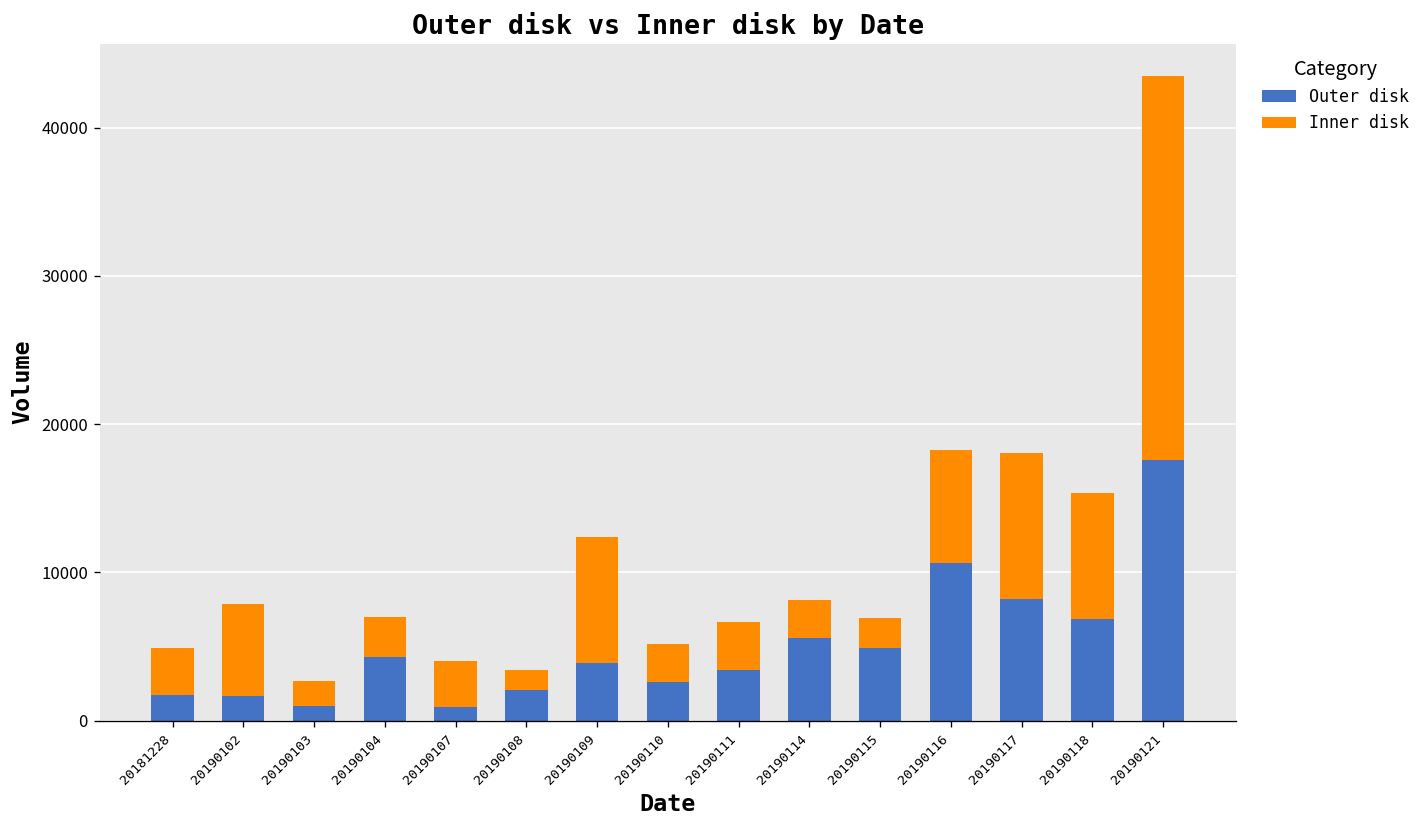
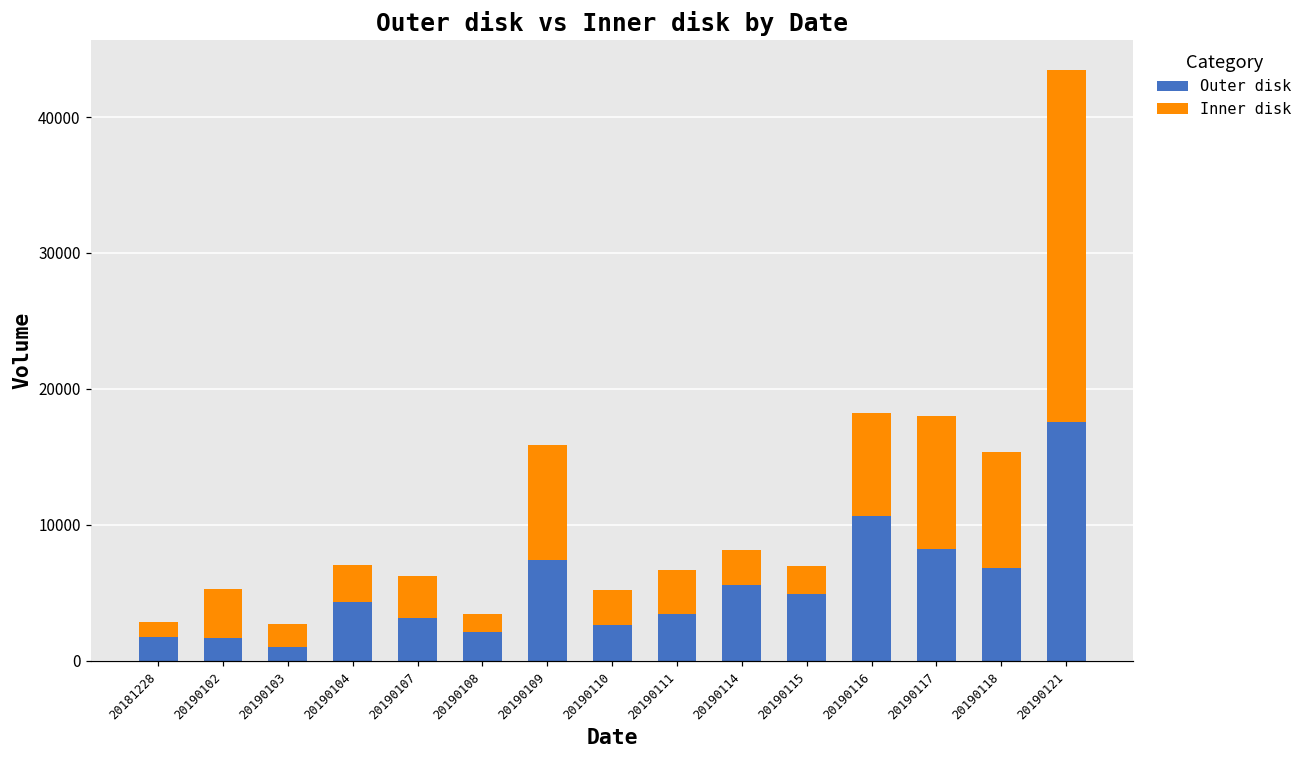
  {
    "Outer disk": {
      "20181228": 1800,
      "20190102": 1700,
      "20190103": 1000,
      "20190104": 4300,
-     "20190107": 900,
+     "20190107": 3100,
      "20190108": 2100,
-     "20190109": 3900,
+     "20190109": 7400,
      "20190110": 2600,
      "20190111": 3400,
      "20190114": 5600,
      "20190115": 4900,
      "20190116": 10600,
      "20190117": 8200,
      "20190118": 6800,
      "20190121": 17600
    },
    "Inner disk": {
-     "20181228": 3100,
-     "20190102": 6200,
+     "20181228": 1100,
+     "20190102": 3600,
      "20190103": 1700,
      "20190104": 2700,
      "20190107": 3100,
      "20190108": 1300,
      "20190109": 8500,
      "20190110": 2600,
      "20190111": 3200,
      "20190114": 2500,
      "20190115": 2100,
      "20190116": 7600,
      "20190117": 9800,
      "20190118": 8600,
      "20190121": 25900
    }
  }
